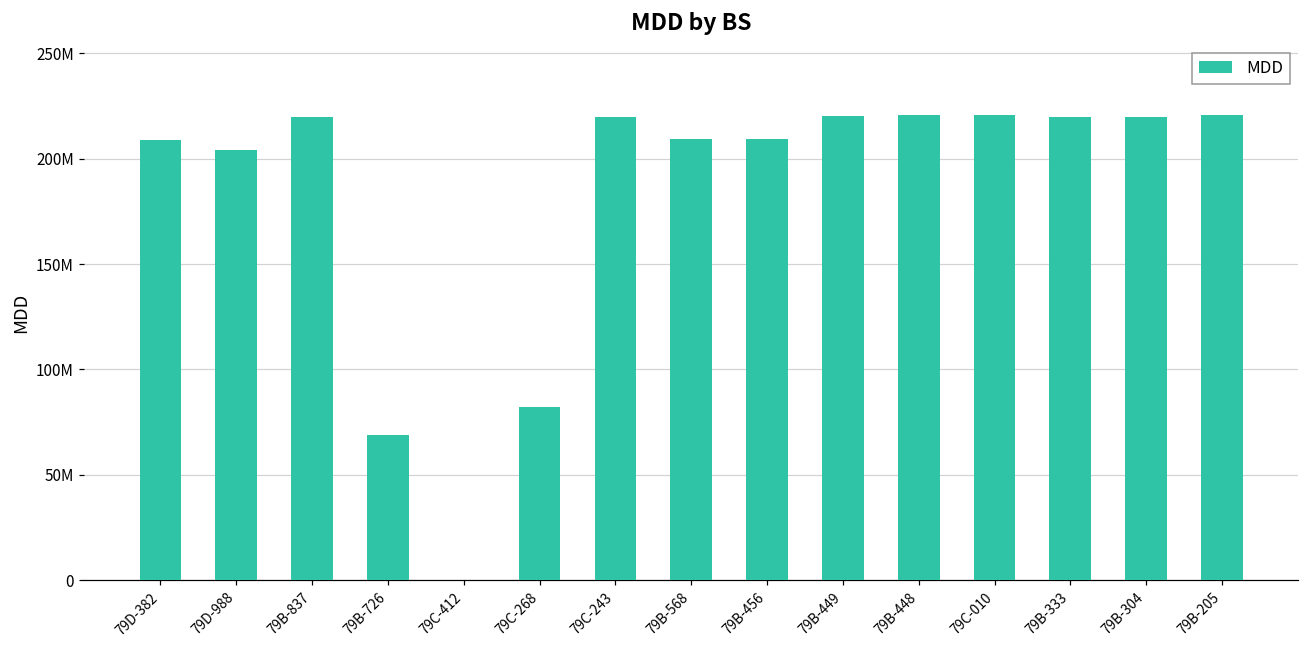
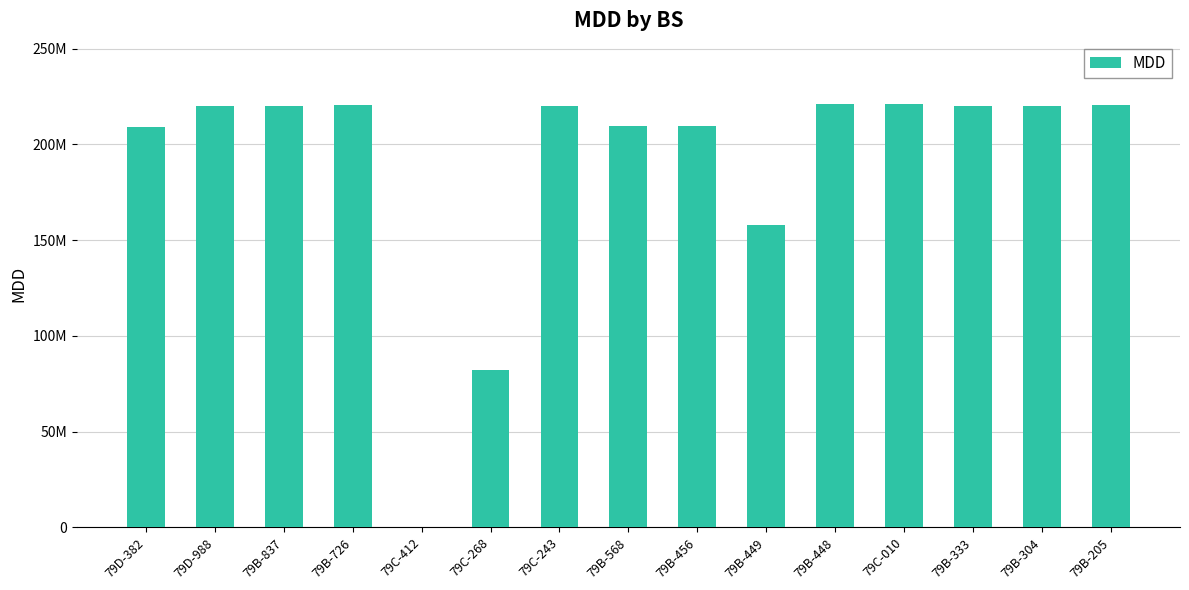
  {
    "79D-382": 209000000,
-   "79D-988": 204000000,
+   "79D-988": 220000000,
    "79B-837": 220000000,
-   "79B-726": 69000000,
+   "79B-726": 221000000,
    "79C-268": 82000000,
    "79C-243": 220000000,
    "79B-568": 209000000,
    "79B-456": 209000000,
-   "79B-449": 220000000,
+   "79B-449": 158000000,
    "79B-448": 221000000,
    "79C-010": 221000000,
    "79B-333": 220000000,
    "79B-304": 220000000,
    "79B-205": 221000000
  }
